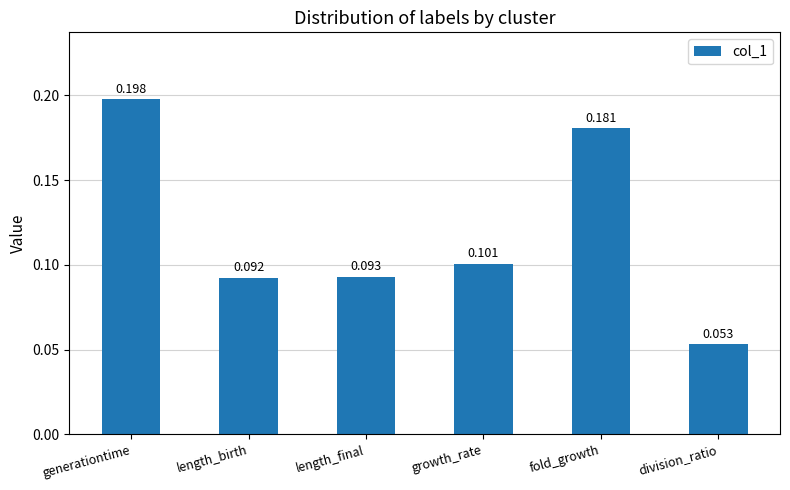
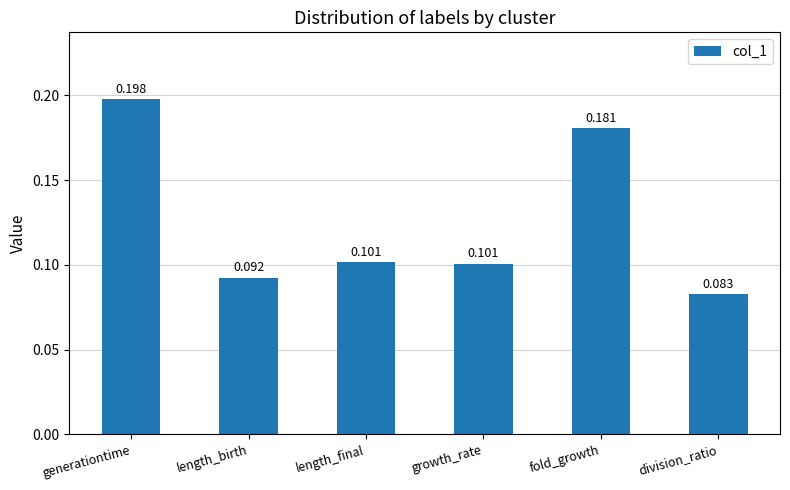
  {
    "generationtime": 0.198,
    "length_birth": 0.092,
-   "length_final": 0.093,
+   "length_final": 0.101,
    "growth_rate": 0.101,
    "fold_growth": 0.181,
-   "division_ratio": 0.053
+   "division_ratio": 0.083
  }
